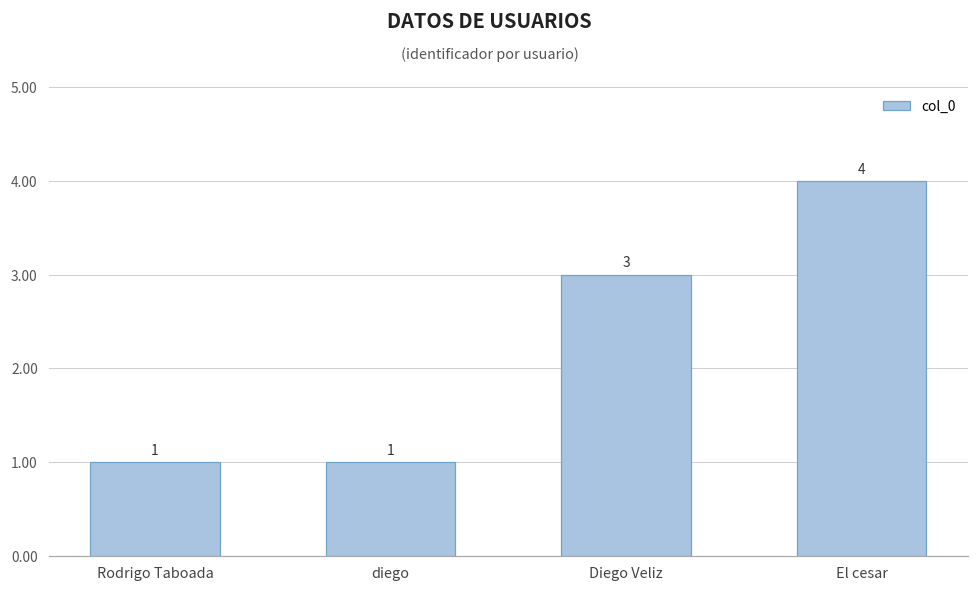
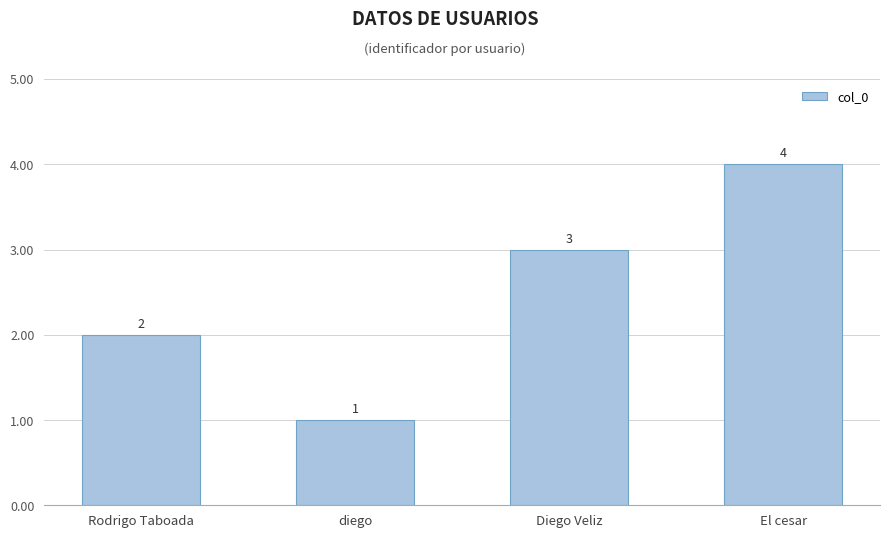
  {
-   "Rodrigo Taboada": 1,
+   "Rodrigo Taboada": 2,
    "diego": 1,
    "Diego Veliz": 3,
    "El cesar": 4
  }
